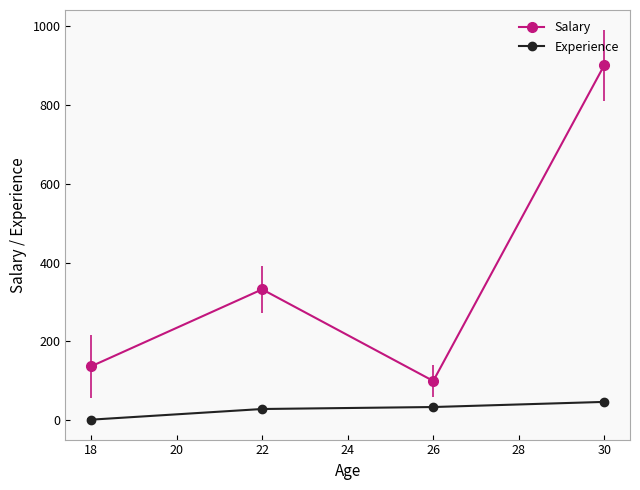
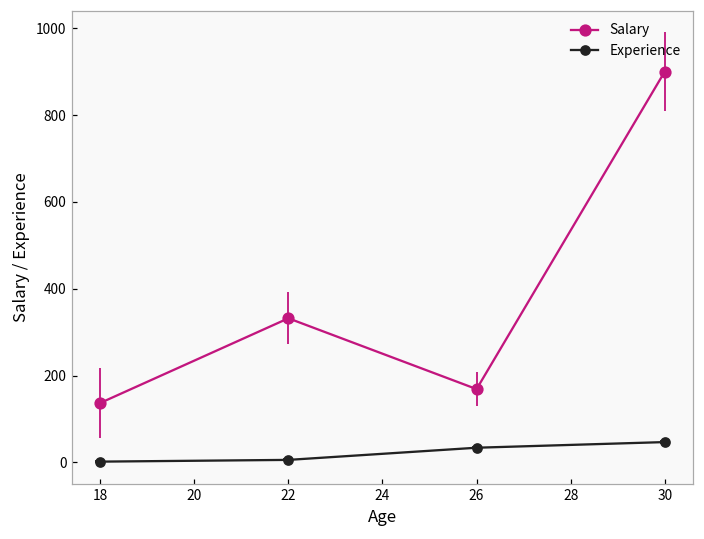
  {
    "Salary": {
      "18": 140,
      "22": 330,
-     "26": 100,
+     "26": 170,
      "30": 900
    },
    "Experience": {
-     "22": 30
+     "22": 10
    }
  }
